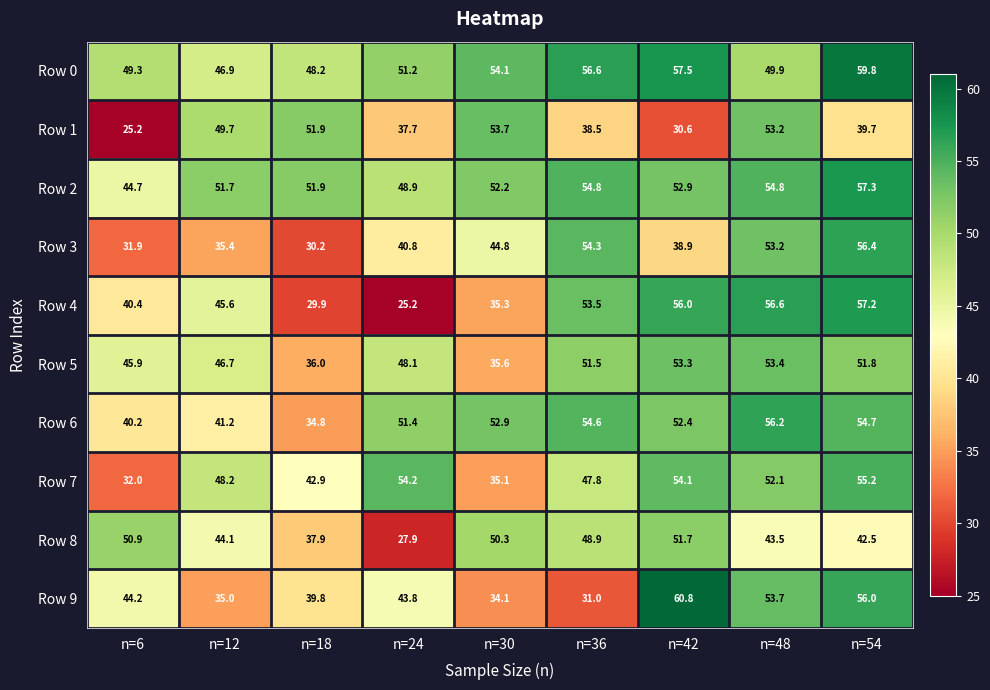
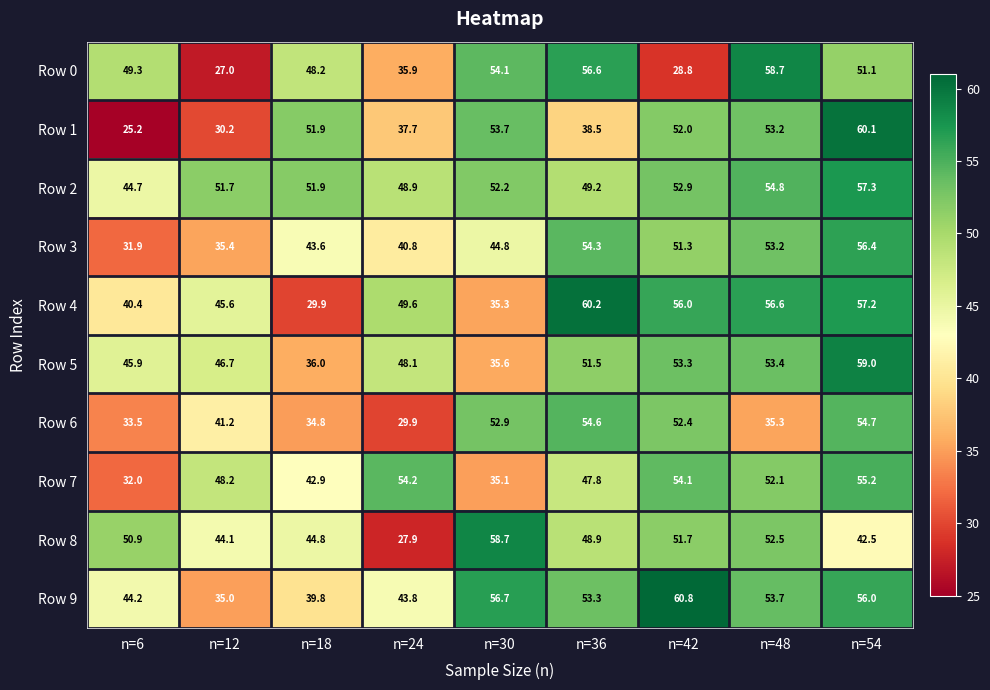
  {
    "Row 0": {
      "n=6": 49.3,
-     "n=12": 46.9,
+     "n=12": 27.0,
      "n=18": 48.2,
-     "n=24": 51.2,
+     "n=24": 35.9,
      "n=30": 54.1,
      "n=36": 56.6,
-     "n=42": 57.5,
-     "n=48": 49.9,
-     "n=54": 59.8
+     "n=42": 28.8,
+     "n=48": 58.7,
+     "n=54": 51.1
    },
    "Row 1": {
      "n=6": 25.2,
-     "n=12": 49.7,
+     "n=12": 30.2,
      "n=18": 51.9,
      "n=24": 37.7,
      "n=30": 53.7,
      "n=36": 38.5,
-     "n=42": 30.6,
+     "n=42": 52.0,
      "n=48": 53.2,
-     "n=54": 39.7
+     "n=54": 60.1
    },
    "Row 2": {
      "n=6": 44.7,
      "n=12": 51.7,
      "n=18": 51.9,
      "n=24": 48.9,
      "n=30": 52.2,
-     "n=36": 54.8,
+     "n=36": 49.2,
      "n=42": 52.9,
      "n=48": 54.8,
      "n=54": 57.3
    },
    "Row 3": {
      "n=6": 31.9,
      "n=12": 35.4,
-     "n=18": 30.2,
+     "n=18": 43.6,
      "n=24": 40.8,
      "n=30": 44.8,
      "n=36": 54.3,
-     "n=42": 38.9,
+     "n=42": 51.3,
      "n=48": 53.2,
      "n=54": 56.4
    },
    "Row 4": {
      "n=6": 40.4,
      "n=12": 45.6,
      "n=18": 29.9,
-     "n=24": 25.2,
+     "n=24": 49.6,
      "n=30": 35.3,
-     "n=36": 53.5,
+     "n=36": 60.2,
      "n=42": 56.0,
      "n=48": 56.6,
      "n=54": 57.2
    },
    "Row 5": {
      "n=6": 45.9,
      "n=12": 46.7,
      "n=18": 36.0,
      "n=24": 48.1,
      "n=30": 35.6,
      "n=36": 51.5,
      "n=42": 53.3,
      "n=48": 53.4,
-     "n=54": 51.8
+     "n=54": 59.0
    },
    "Row 6": {
-     "n=6": 40.2,
+     "n=6": 33.5,
      "n=12": 41.2,
      "n=18": 34.8,
-     "n=24": 51.4,
+     "n=24": 29.9,
      "n=30": 52.9,
      "n=36": 54.6,
      "n=42": 52.4,
-     "n=48": 56.2,
+     "n=48": 35.3,
      "n=54": 54.7
    },
    "Row 7": {
      "n=6": 32.0,
      "n=12": 48.2,
      "n=18": 42.9,
      "n=24": 54.2,
      "n=30": 35.1,
      "n=36": 47.8,
      "n=42": 54.1,
      "n=48": 52.1,
      "n=54": 55.2
    },
    "Row 8": {
      "n=6": 50.9,
      "n=12": 44.1,
-     "n=18": 37.9,
+     "n=18": 44.8,
      "n=24": 27.9,
-     "n=30": 50.3,
+     "n=30": 58.7,
      "n=36": 48.9,
      "n=42": 51.7,
-     "n=48": 43.5,
+     "n=48": 52.5,
      "n=54": 42.5
    },
    "Row 9": {
      "n=6": 44.2,
      "n=12": 35.0,
      "n=18": 39.8,
      "n=24": 43.8,
-     "n=30": 34.1,
-     "n=36": 31.0,
+     "n=30": 56.7,
+     "n=36": 53.3,
      "n=42": 60.8,
      "n=48": 53.7,
      "n=54": 56.0
    }
  }
